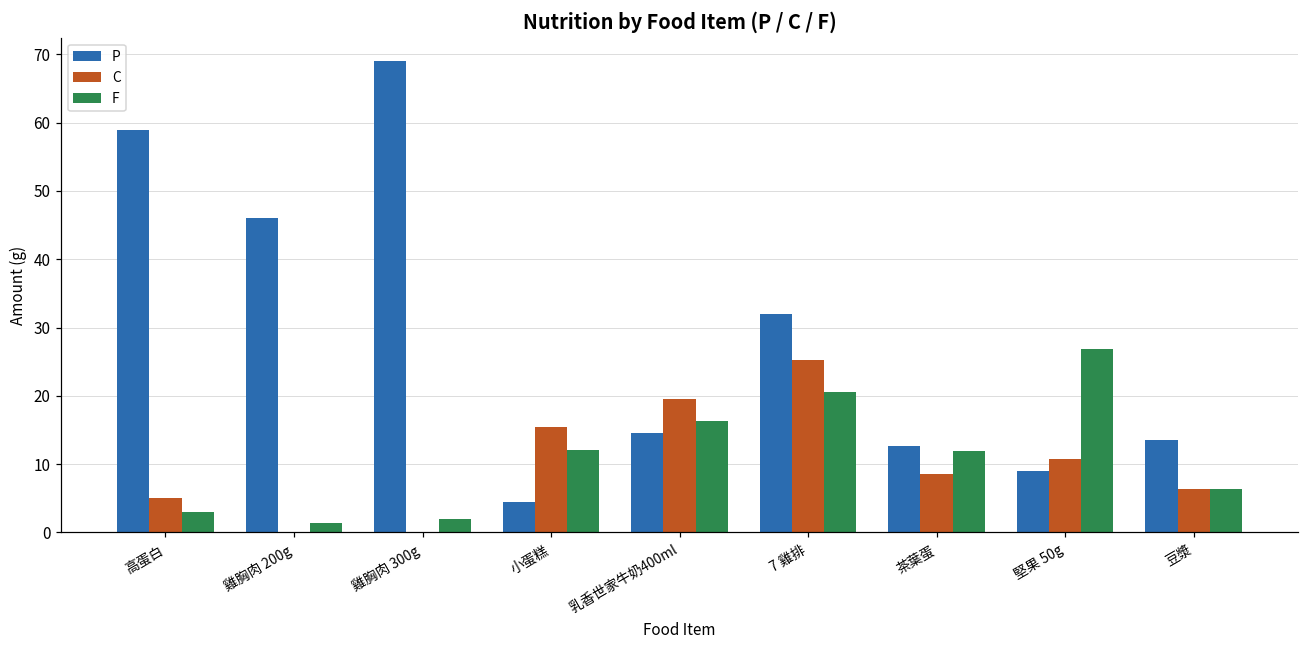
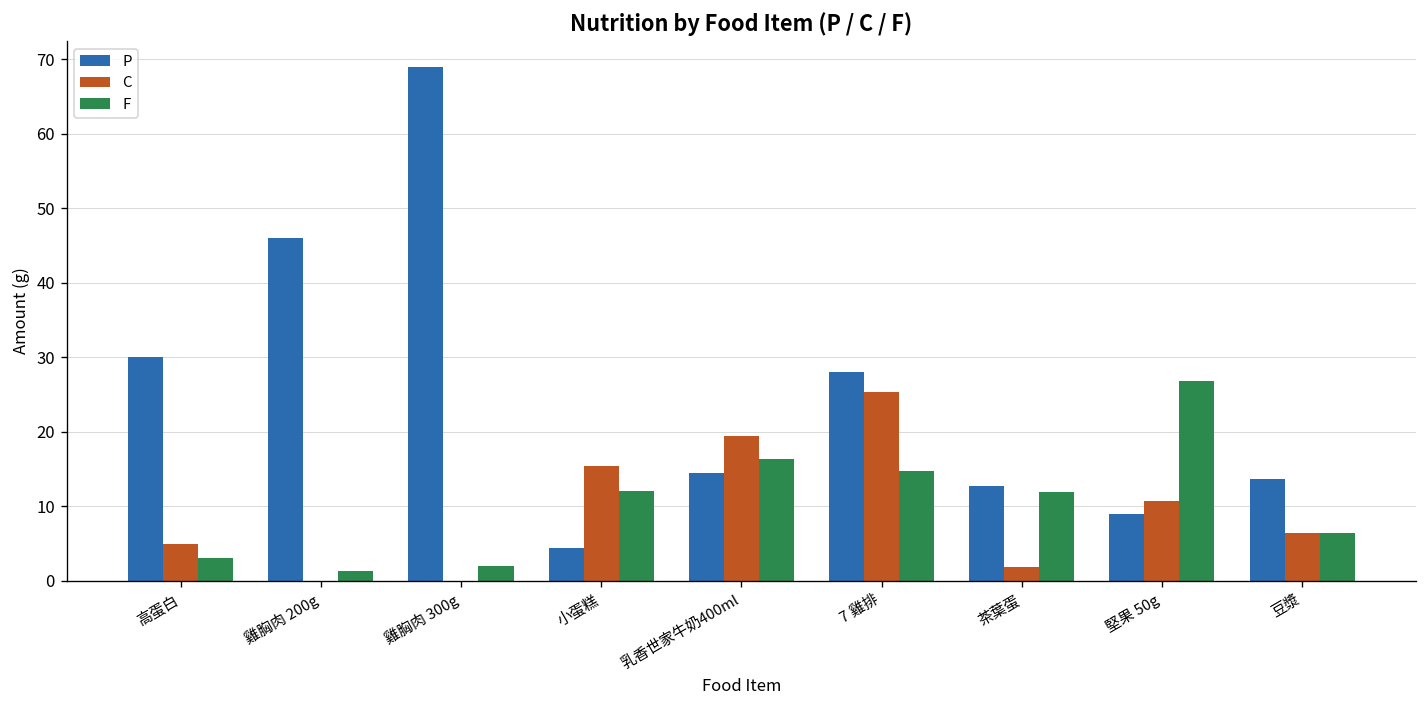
  {
    "P": {
-     "高蛋白": 59,
+     "高蛋白": 30,
      "雞胸肉 200g": 46,
      "雞胸肉 300g": 69,
      "小蛋糕": 4,
      "乳香世家牛奶400ml": 15,
-     "7 雞排": 32,
+     "7 雞排": 28,
      "茶葉蛋": 13,
      "堅果 50g": 9,
      "豆漿": 14
    },
    "C": {
      "高蛋白": 5,
      "雞胸肉 200g": 0,
      "雞胸肉 300g": 0,
      "小蛋糕": 15,
      "乳香世家牛奶400ml": 20,
      "7 雞排": 25,
-     "茶葉蛋": 9,
+     "茶葉蛋": 2,
      "堅果 50g": 11,
      "豆漿": 6
    },
    "F": {
      "高蛋白": 3,
      "雞胸肉 200g": 1,
      "雞胸肉 300g": 2,
      "小蛋糕": 12,
      "乳香世家牛奶400ml": 16,
-     "7 雞排": 21,
+     "7 雞排": 15,
      "茶葉蛋": 12,
      "堅果 50g": 27,
      "豆漿": 6
    }
  }
